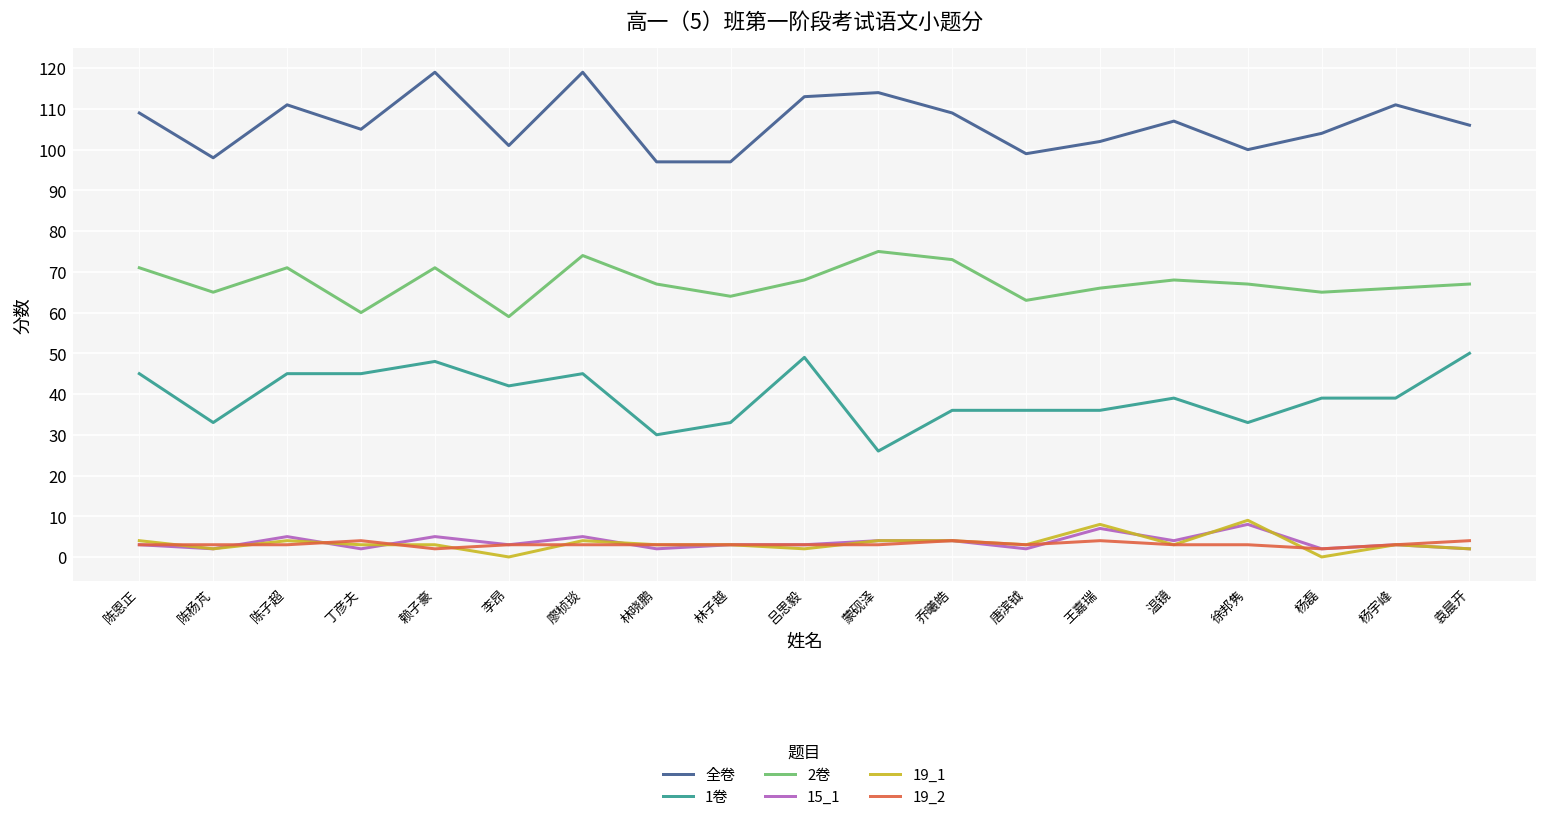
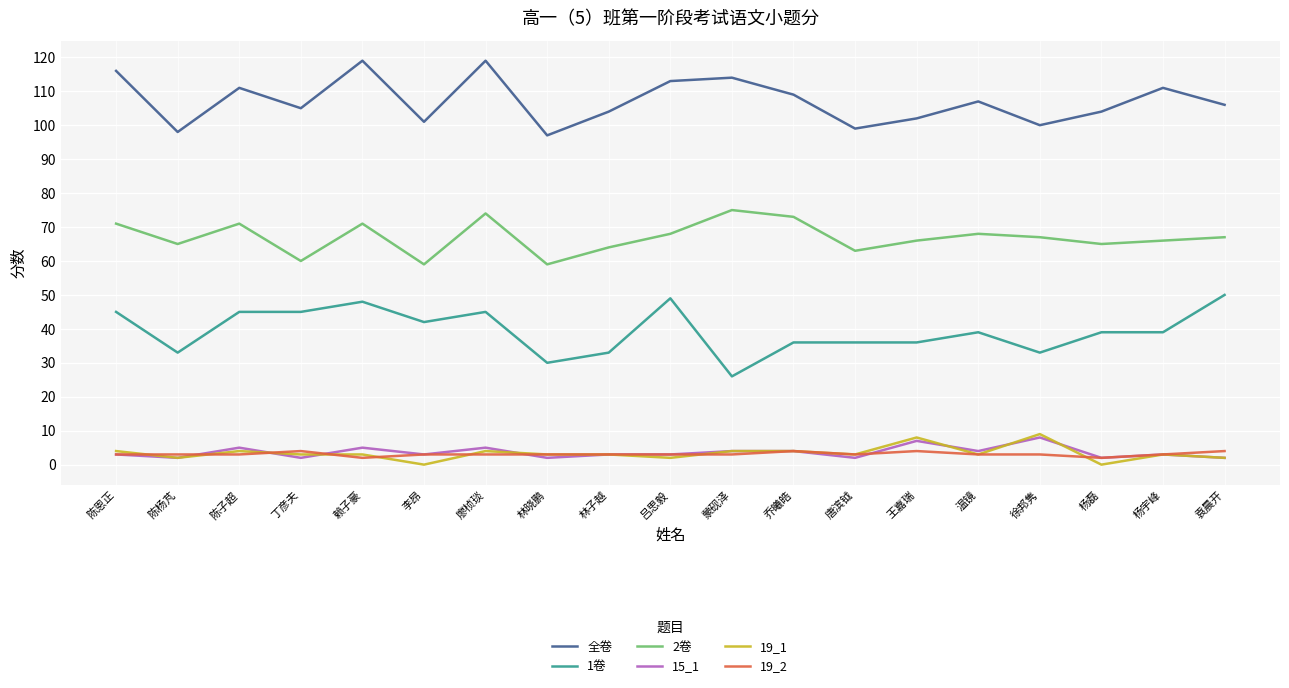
  {
    "全卷": {
-     "陈恩正": 109,
+     "陈恩正": 116,
      "陈杨芃": 98,
      "陈子超": 111,
      "丁彦夫": 105,
      "赖子豪": 119,
      "李昂": 101,
      "廖桢琰": 119,
      "林晓鹏": 97,
-     "林子越": 97,
+     "林子越": 104,
      "吕思毅": 113,
      "蒙砚泽": 114,
      "乔曦皓": 109,
      "唐滨钺": 99,
      "王嘉瑞": 102,
      "温镜": 107,
      "徐邦隽": 100,
      "杨磊": 104,
      "杨宇峰": 111,
      "袁晨开": 106
    },
    "1卷": {
      "陈恩正": 45,
      "陈杨芃": 33,
      "陈子超": 45,
      "丁彦夫": 45,
      "赖子豪": 48,
      "李昂": 42,
      "廖桢琰": 45,
      "林晓鹏": 30,
      "林子越": 33,
      "吕思毅": 49,
      "蒙砚泽": 26,
      "乔曦皓": 36,
      "唐滨钺": 36,
      "王嘉瑞": 36,
      "温镜": 39,
      "徐邦隽": 33,
      "杨磊": 39,
      "杨宇峰": 39,
      "袁晨开": 50
    },
    "2卷": {
      "陈恩正": 71,
      "陈杨芃": 65,
      "陈子超": 71,
      "丁彦夫": 60,
      "赖子豪": 71,
      "李昂": 59,
      "廖桢琰": 74,
-     "林晓鹏": 67,
+     "林晓鹏": 59,
      "林子越": 64,
      "吕思毅": 68,
      "蒙砚泽": 75,
      "乔曦皓": 73,
      "唐滨钺": 63,
      "王嘉瑞": 66,
      "温镜": 68,
      "徐邦隽": 67,
      "杨磊": 65,
      "杨宇峰": 66,
      "袁晨开": 67
    },
    "15_1": {
      "陈子超": 5,
      "丁彦夫": 2,
      "赖子豪": 5,
      "廖桢琰": 5,
      "林晓鹏": 2,
      "唐滨钺": 2,
      "王嘉瑞": 7,
      "温镜": 4,
      "徐邦隽": 8
    },
    "19_1": {
      "陈恩正": 4,
      "陈子超": 4,
      "丁彦夫": 3,
      "赖子豪": 3,
      "李昂": 0,
      "廖桢琰": 4,
      "吕思毅": 2,
      "王嘉瑞": 8,
      "徐邦隽": 9,
      "杨磊": 0
    },
    "19_2": {
      "陈杨芃": 3,
      "陈子超": 3,
      "丁彦夫": 4,
      "赖子豪": 2,
      "廖桢琰": 3,
      "蒙砚泽": 3,
      "王嘉瑞": 4,
      "徐邦隽": 3,
      "袁晨开": 4
    }
  }
